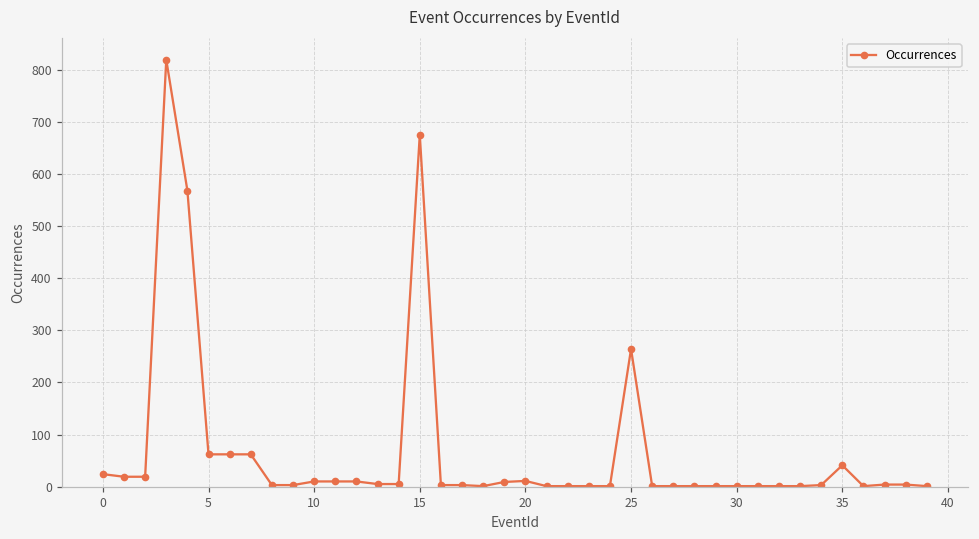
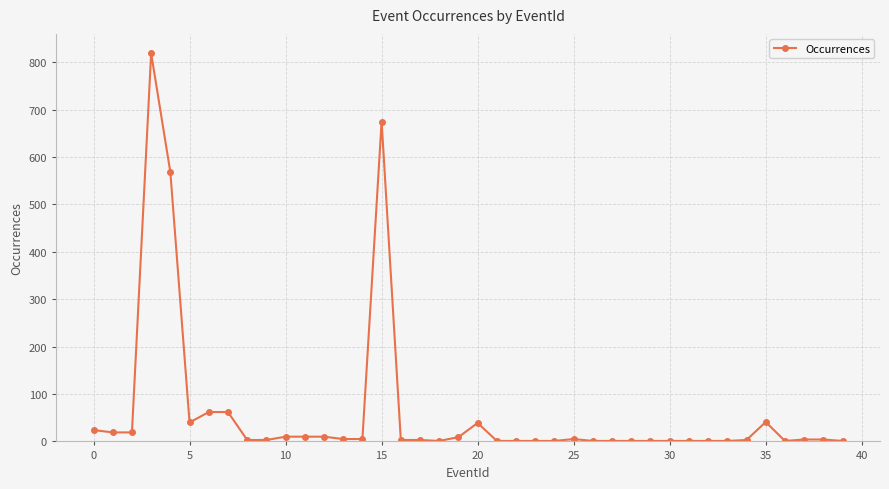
  {
    "0": 20,
-   "5": 60,
+   "5": 40,
    "10": 10,
    "15": 680,
-   "20": 10,
-   "25": 260,
+   "20": 40,
+   "25": 10,
    "30": 0,
    "35": 40
  }
